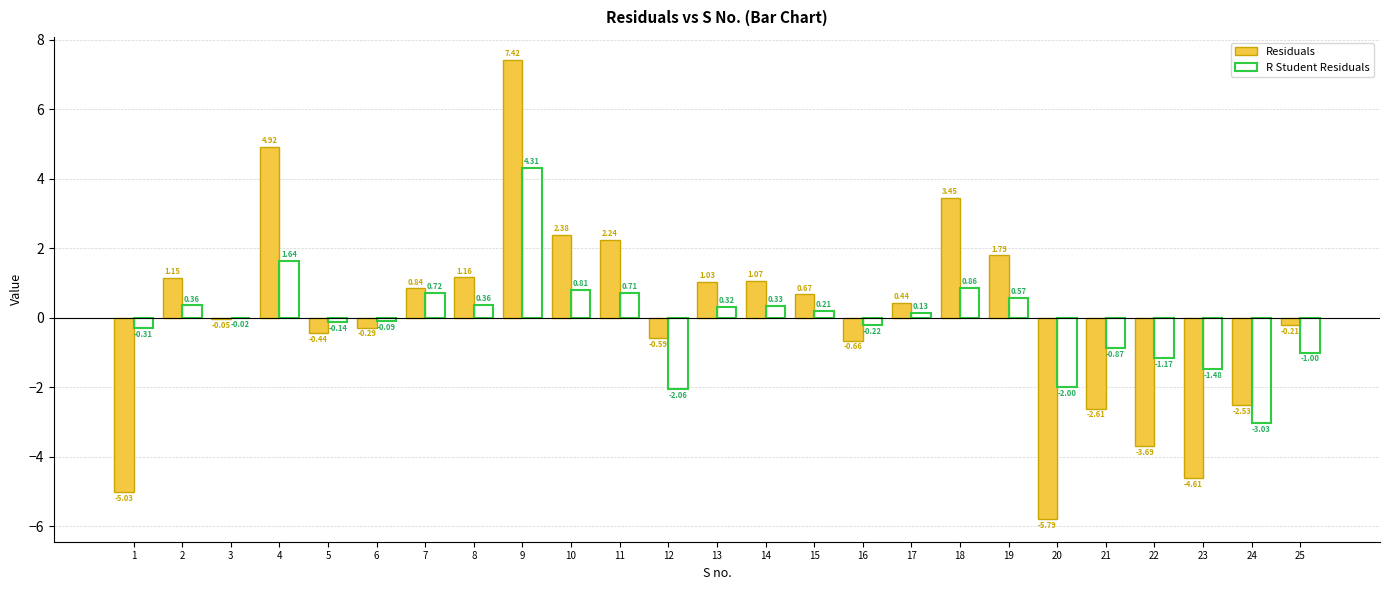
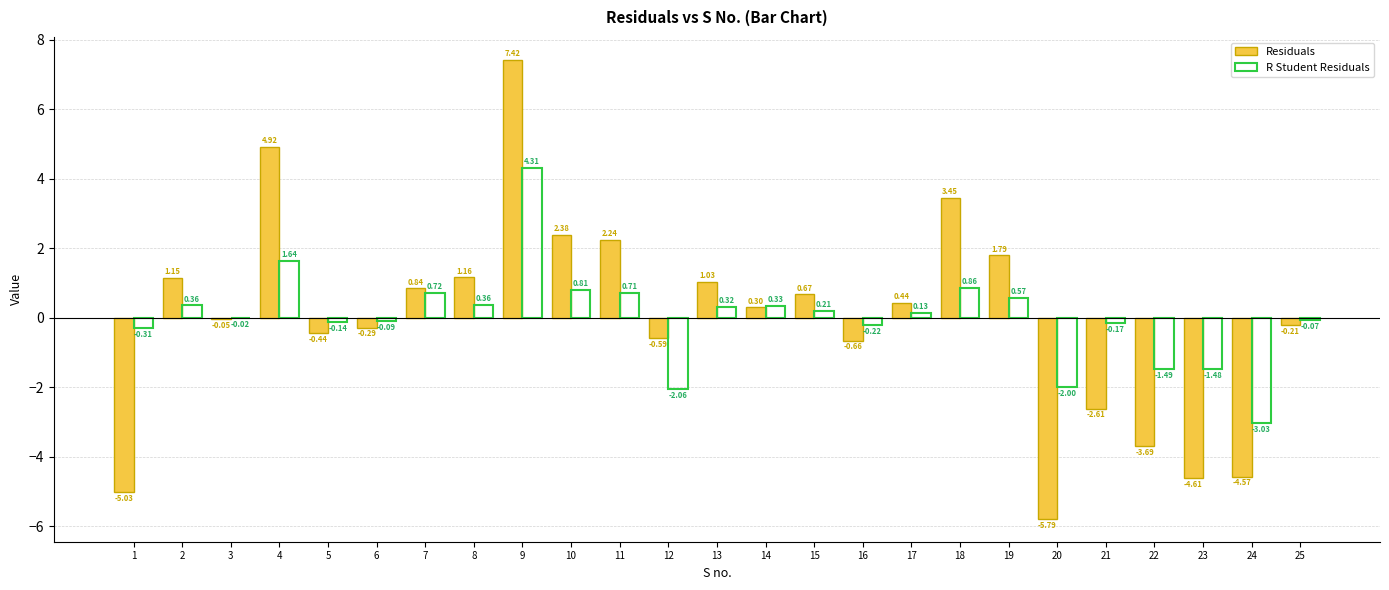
  {
    "Residuals": {
      "1": -5.03,
      "2": 1.15,
      "3": -0.05,
      "4": 4.92,
      "5": -0.44,
      "6": -0.29,
      "7": 0.84,
      "8": 1.16,
      "9": 7.42,
      "10": 2.38,
      "11": 2.24,
      "12": -0.59,
      "13": 1.03,
-     "14": 1.07,
+     "14": 0.30,
      "15": 0.67,
      "16": -0.66,
      "17": 0.44,
      "18": 3.45,
      "19": 1.79,
      "20": -5.79,
      "21": -2.61,
      "22": -3.69,
      "23": -4.61,
-     "24": -2.53,
+     "24": -4.57,
      "25": -0.21
    },
    "R Student Residuals": {
      "1": -0.31,
      "2": 0.36,
      "3": -0.02,
      "4": 1.64,
      "5": -0.14,
      "6": -0.09,
      "7": 0.72,
      "8": 0.36,
      "9": 4.31,
      "10": 0.81,
      "11": 0.71,
      "12": -2.06,
      "13": 0.32,
      "14": 0.33,
      "15": 0.21,
      "16": -0.22,
      "17": 0.13,
      "18": 0.86,
      "19": 0.57,
      "20": -2.00,
-     "21": -0.87,
-     "22": -1.17,
+     "21": -0.17,
+     "22": -1.49,
      "23": -1.48,
      "24": -3.03,
-     "25": -1.00
+     "25": -0.07
    }
  }
